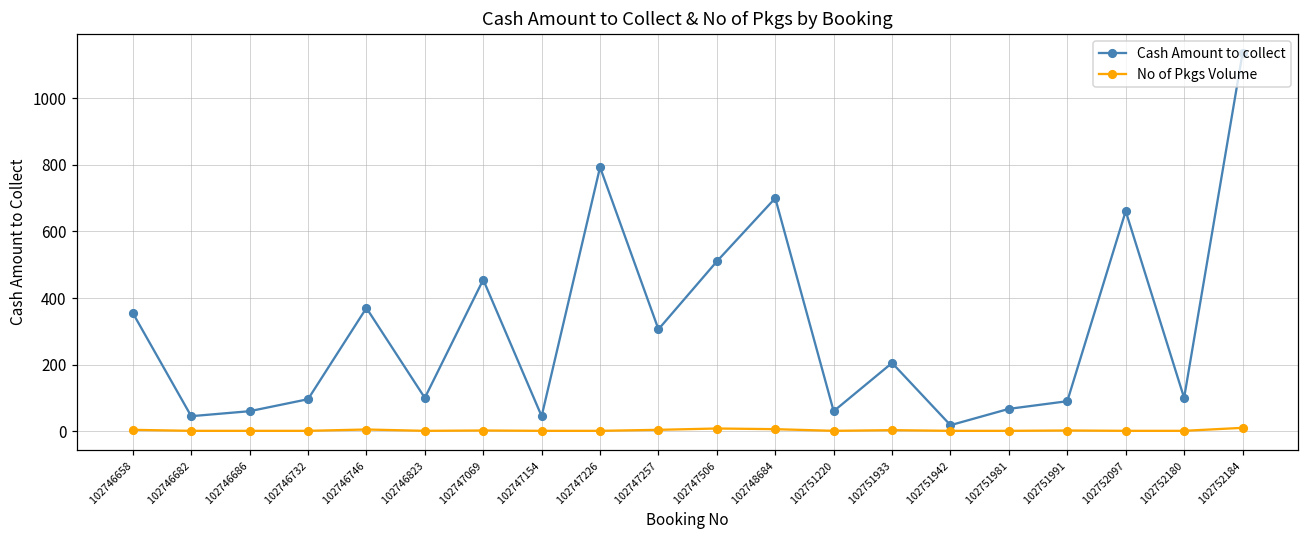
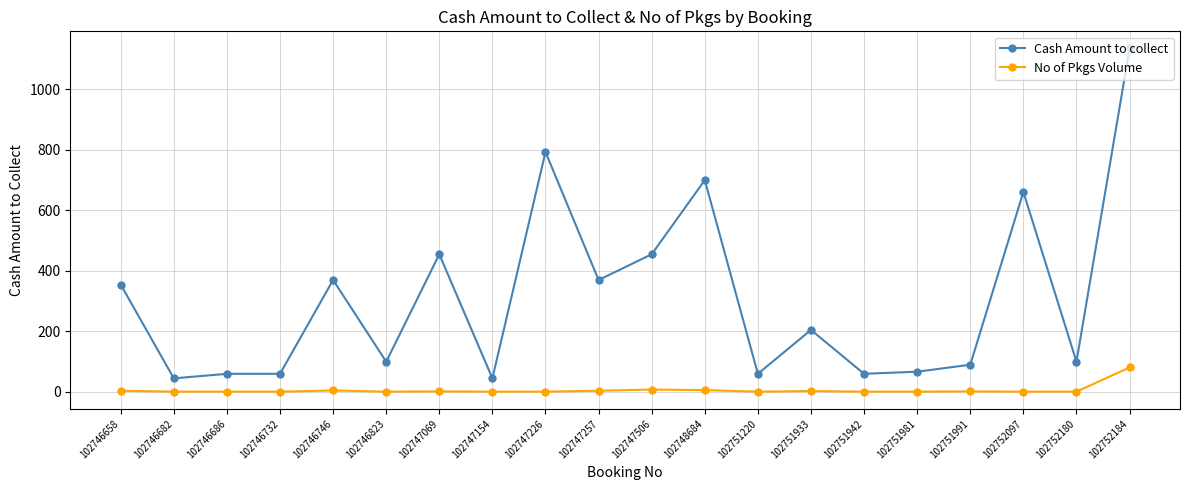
  {
    "Cash Amount to collect": {
      "102746658": 360,
      "102746682": 50,
      "102746686": 60,
-     "102746732": 100,
+     "102746732": 60,
      "102746746": 370,
      "102746823": 100,
      "102747069": 460,
      "102747154": 50,
      "102747226": 790,
-     "102747257": 310,
-     "102747506": 510,
+     "102747257": 370,
+     "102747506": 460,
      "102748684": 700,
      "102751220": 60,
      "102751933": 210,
-     "102751942": 20,
+     "102751942": 60,
      "102751981": 70,
      "102751991": 90,
      "102752097": 660,
      "102752180": 100
    },
    "No of Pkgs Volume": {
      "102746658": 0,
      "102746682": 0,
      "102746686": 0,
      "102746732": 0,
      "102746746": 10,
      "102746823": 0,
      "102747069": 0,
      "102747154": 0,
      "102747226": 0,
      "102747257": 0,
      "102747506": 10,
      "102748684": 10,
      "102751220": 0,
      "102751933": 0,
      "102751942": 0,
      "102751981": 0,
      "102751991": 0,
      "102752097": 0,
      "102752180": 0,
-     "102752184": 10
+     "102752184": 80
    }
  }
